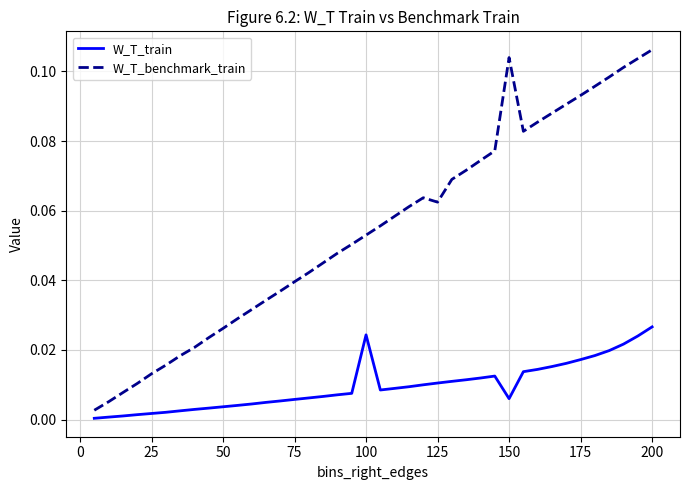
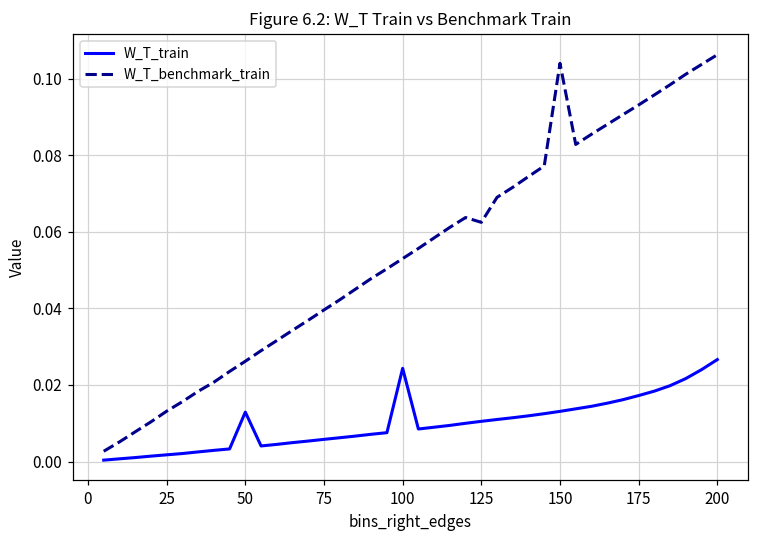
  {
    "W_T_train": {
      "25": 0.002,
-     "50": 0.004,
+     "50": 0.013,
      "75": 0.006,
      "100": 0.024,
      "125": 0.010,
-     "150": 0.006,
+     "150": 0.013,
      "175": 0.017,
      "200": 0.027
    },
    "W_T_benchmark_train": {
      "25": 0.013,
      "50": 0.026,
      "75": 0.040,
      "100": 0.053,
      "125": 0.062,
      "150": 0.104,
      "175": 0.093,
      "200": 0.106
    }
  }
